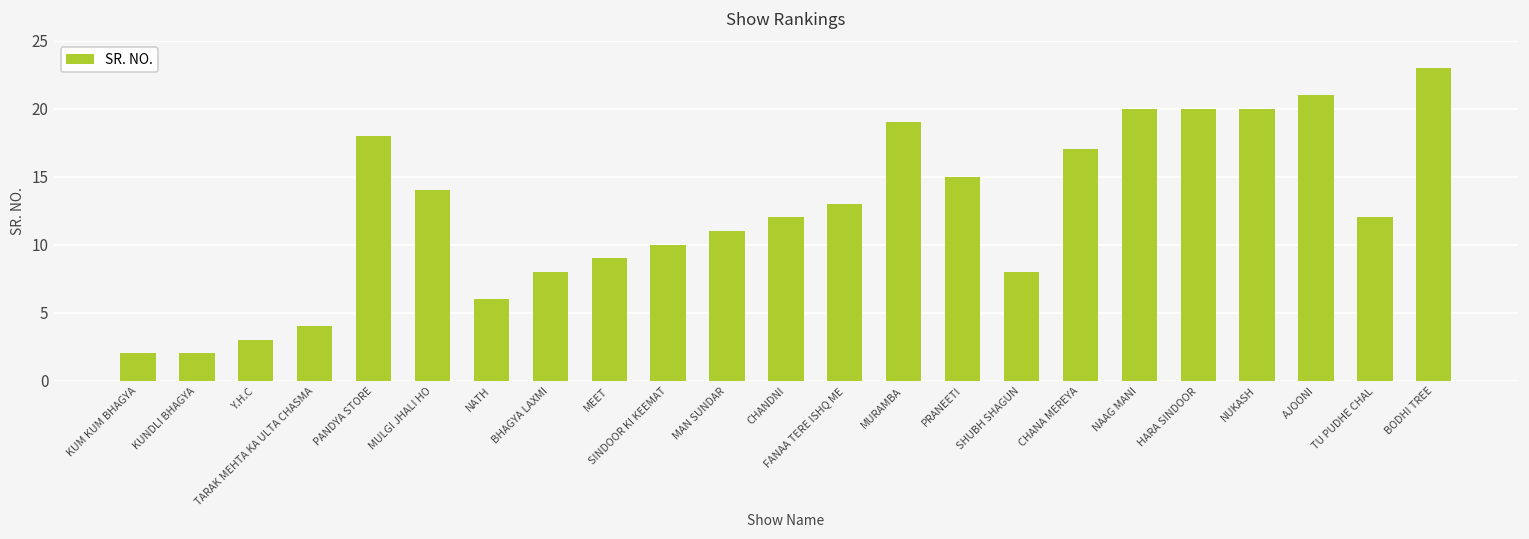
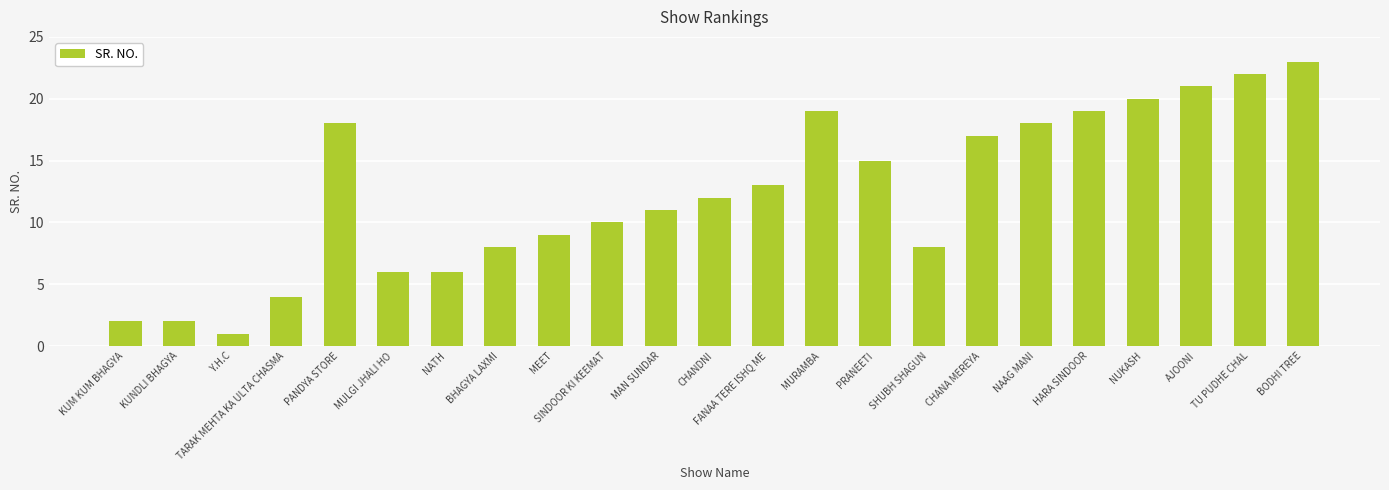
  {
    "KUM KUM BHAGYA": 2,
    "KUNDLI BHAGYA": 2,
-   "Y.H.C": 3,
+   "Y.H.C": 1,
    "TARAK MEHTA KA ULTA CHASMA": 4,
    "PANDYA STORE": 18,
-   "MULGI JHALI HO": 14,
+   "MULGI JHALI HO": 6,
    "NATH": 6,
    "BHAGYA LAXMI": 8,
    "MEET": 9,
    "SINDOOR KI KEEMAT": 10,
    "MAN SUNDAR": 11,
    "CHANDNI": 12,
    "FANAA TERE ISHQ ME": 13,
    "MURAMBA": 19,
    "PRANEETI": 15,
    "SHUBH SHAGUN": 8,
    "CHANA MEREYA": 17,
-   "NAAG MANI": 20,
-   "HARA SINDOOR": 20,
+   "NAAG MANI": 18,
+   "HARA SINDOOR": 19,
    "NUKASH": 20,
    "AJOONI": 21,
-   "TU PUDHE CHAL": 12,
+   "TU PUDHE CHAL": 22,
    "BODHI TREE": 23
  }
